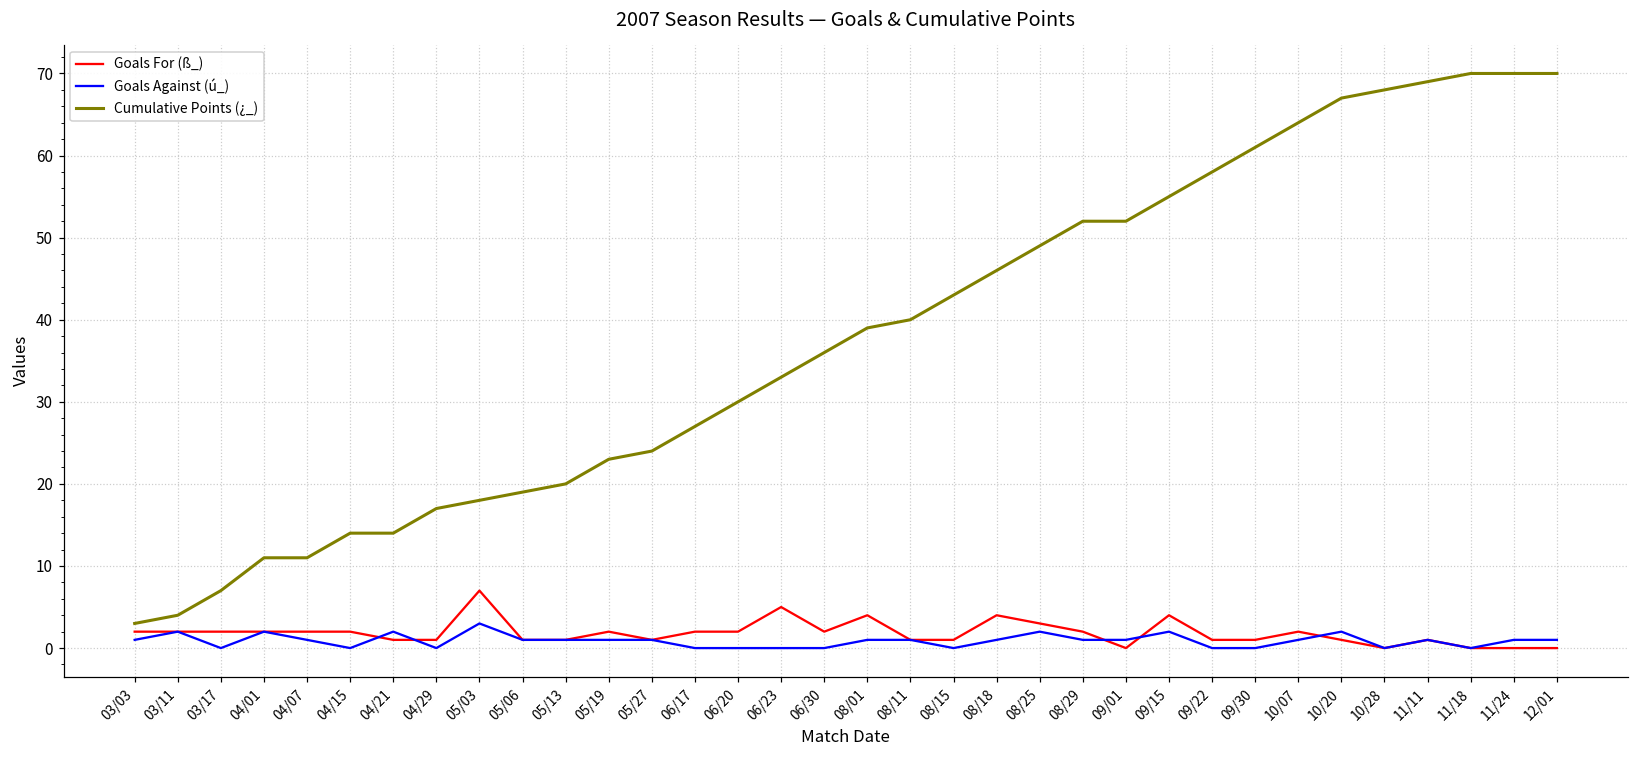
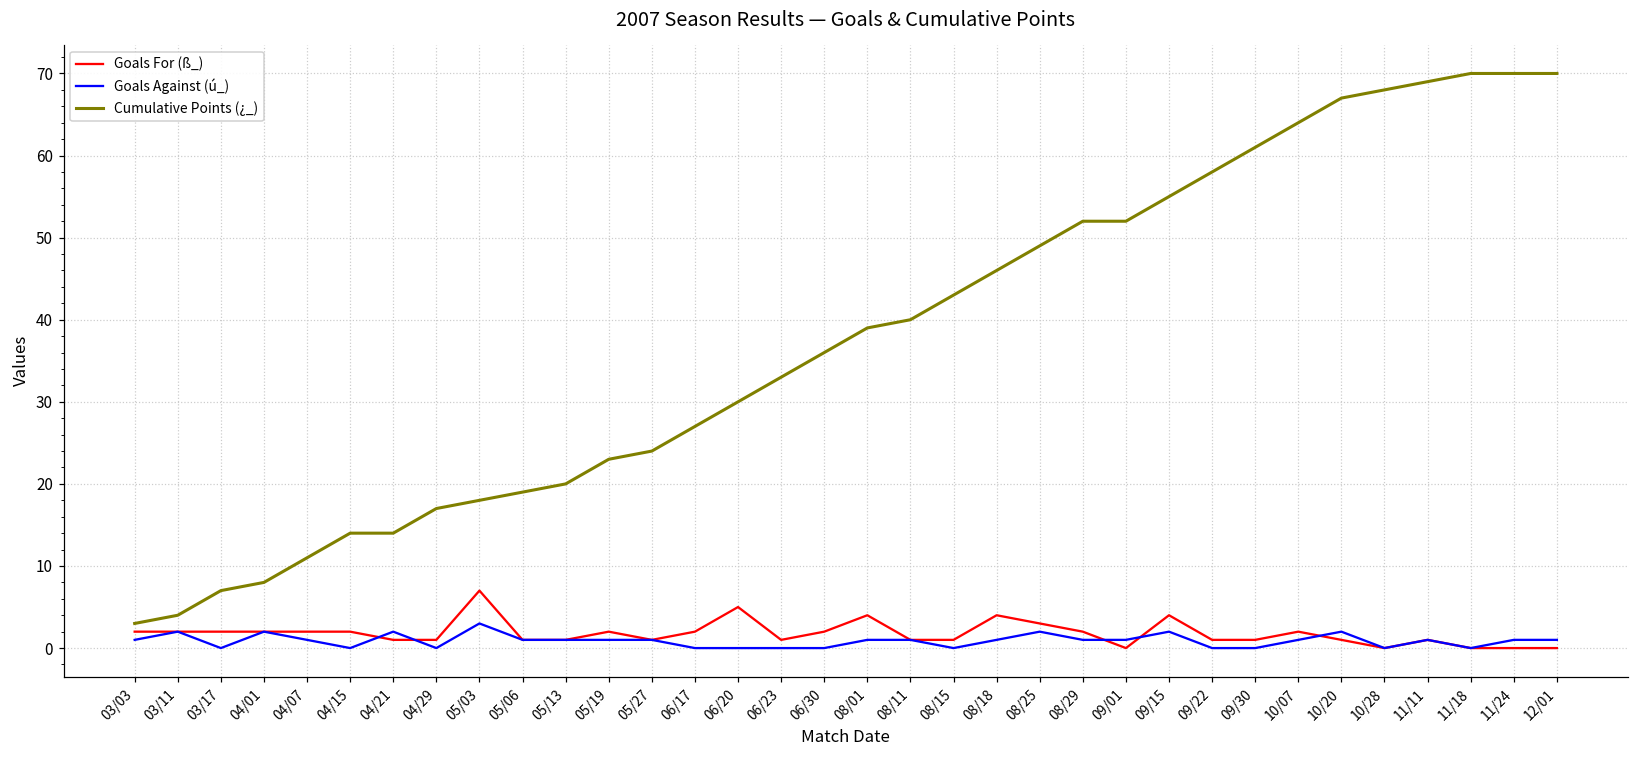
  {
    "Goals For (ß_)": {
      "03/03": 2,
      "03/17": 2,
      "04/07": 2,
      "04/15": 2,
      "04/21": 1,
      "04/29": 1,
      "05/03": 7,
      "05/19": 2,
      "06/17": 2,
-     "06/20": 2,
-     "06/23": 5,
+     "06/20": 5,
+     "06/23": 1,
      "06/30": 2,
      "08/01": 4,
      "08/15": 1,
      "08/18": 4,
      "08/25": 3,
      "08/29": 2,
      "09/01": 0,
      "09/15": 4,
      "09/22": 1,
      "09/30": 1,
      "10/07": 2,
      "10/20": 1,
      "11/24": 0,
      "12/01": 0
    },
    "Goals Against (ú_)": {
      "03/03": 1,
      "03/17": 0,
      "04/07": 1,
      "04/15": 0,
      "04/21": 2,
      "04/29": 0,
      "05/03": 3,
      "05/19": 1,
      "06/17": 0,
      "06/20": 0,
      "06/23": 0,
      "06/30": 0,
      "08/01": 1,
      "08/15": 0,
      "08/18": 1,
      "08/25": 2,
      "08/29": 1,
      "09/01": 1,
      "09/15": 2,
      "09/22": 0,
      "09/30": 0,
      "10/07": 1,
      "10/20": 2,
      "11/24": 1,
      "12/01": 1
    },
    "Cumulative Points (¿_)": {
      "03/03": 3,
      "03/11": 4,
      "03/17": 7,
-     "04/01": 11,
+     "04/01": 8,
      "04/07": 11,
      "04/15": 14,
      "04/21": 14,
      "04/29": 17,
      "05/03": 18,
      "05/06": 19,
      "05/13": 20,
      "05/19": 23,
      "05/27": 24,
      "06/17": 27,
      "06/20": 30,
      "06/23": 33,
      "06/30": 36,
      "08/01": 39,
      "08/11": 40,
      "08/15": 43,
      "08/18": 46,
      "08/25": 49,
      "08/29": 52,
      "09/01": 52,
      "09/15": 55,
      "09/22": 58,
      "09/30": 61,
      "10/07": 64,
      "10/20": 67,
      "10/28": 68,
      "11/11": 69,
      "11/18": 70,
      "11/24": 70,
      "12/01": 70
    }
  }
